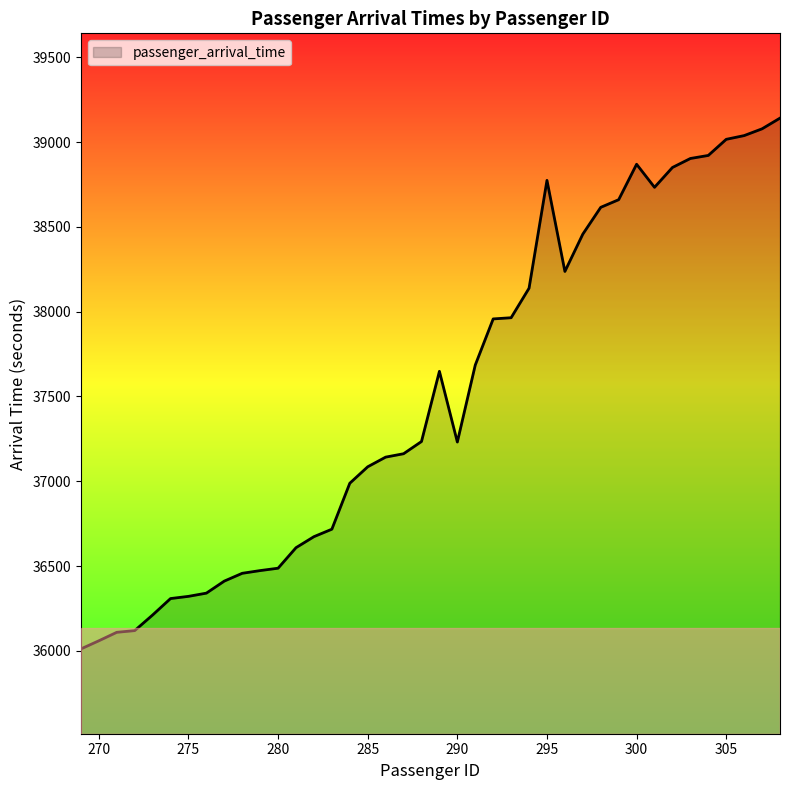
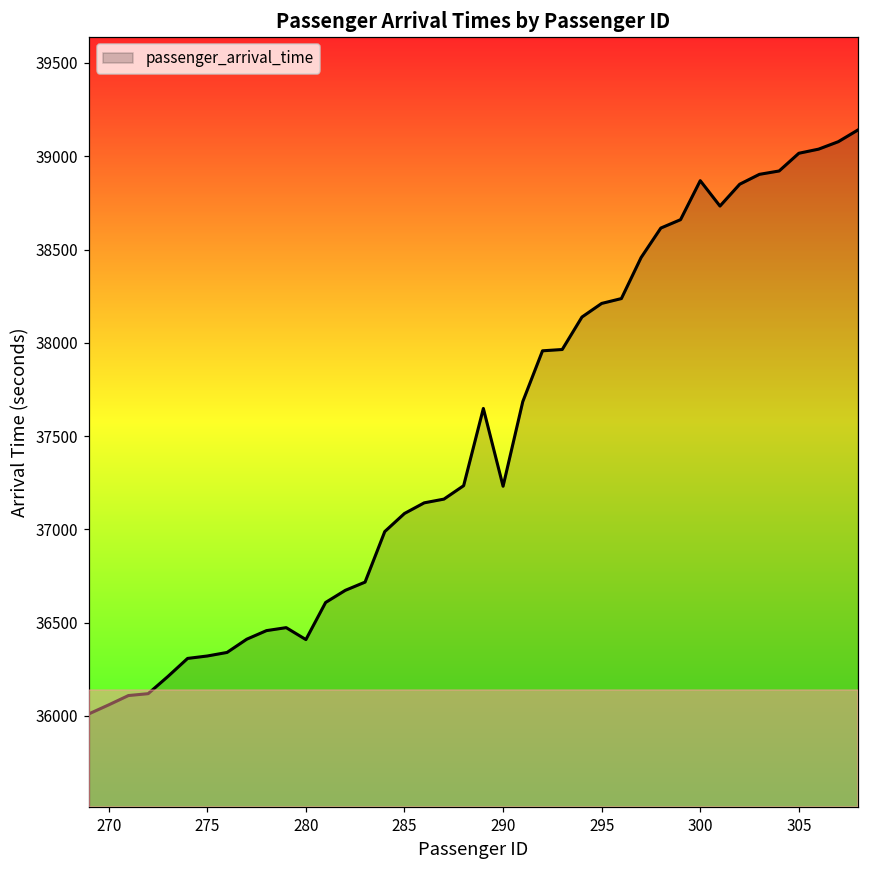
  {
    "275": 36320,
-   "280": 36490,
+   "280": 36410,
    "285": 37090,
    "290": 37230,
-   "295": 38770,
+   "295": 38210,
    "300": 38870,
    "305": 39020
  }
